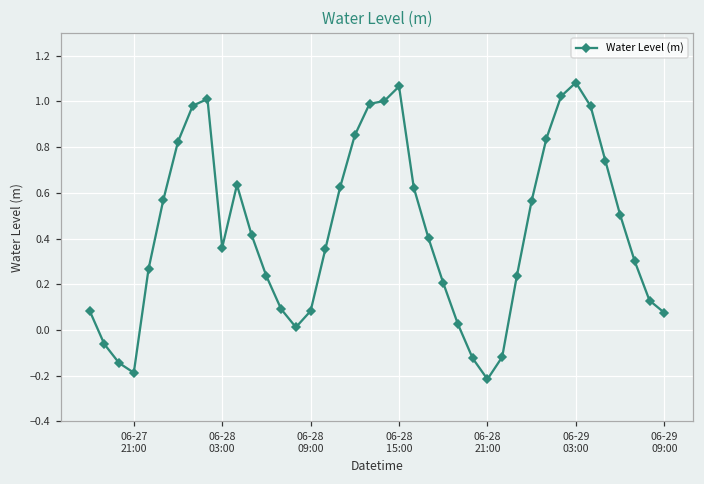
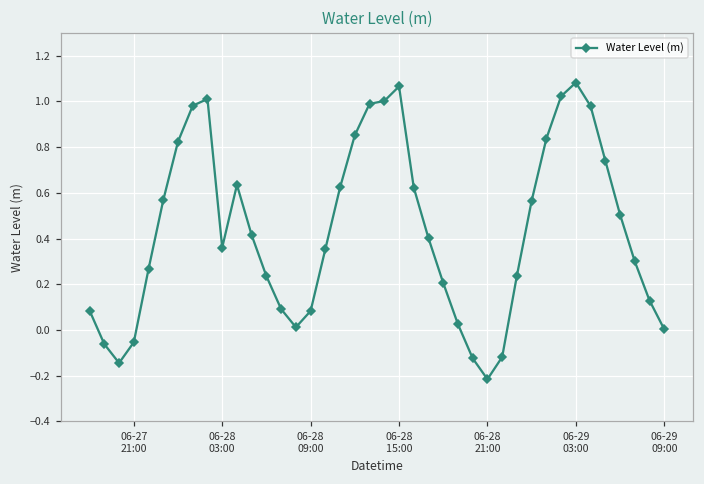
  {
-   "06-27 21:00": -0.19,
+   "06-27 21:00": -0.05,
    "06-28 03:00": 0.36,
    "06-28 09:00": 0.08,
    "06-28 15:00": 1.07,
    "06-28 21:00": -0.22,
    "06-29 03:00": 1.08,
-   "06-29 09:00": 0.08
+   "06-29 09:00": 0.00
  }
